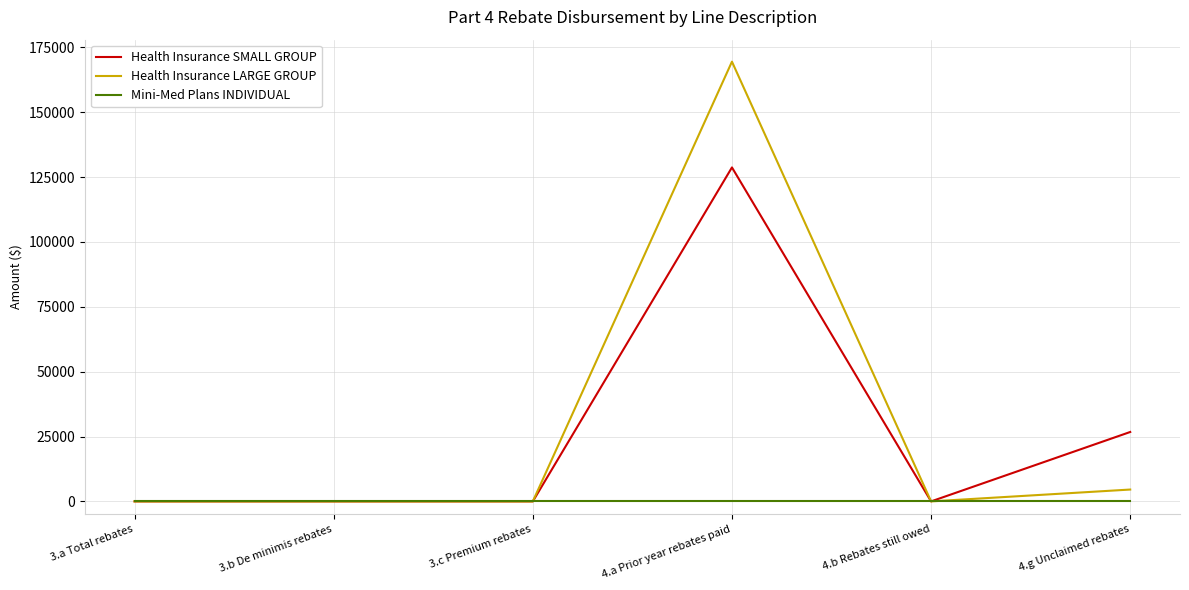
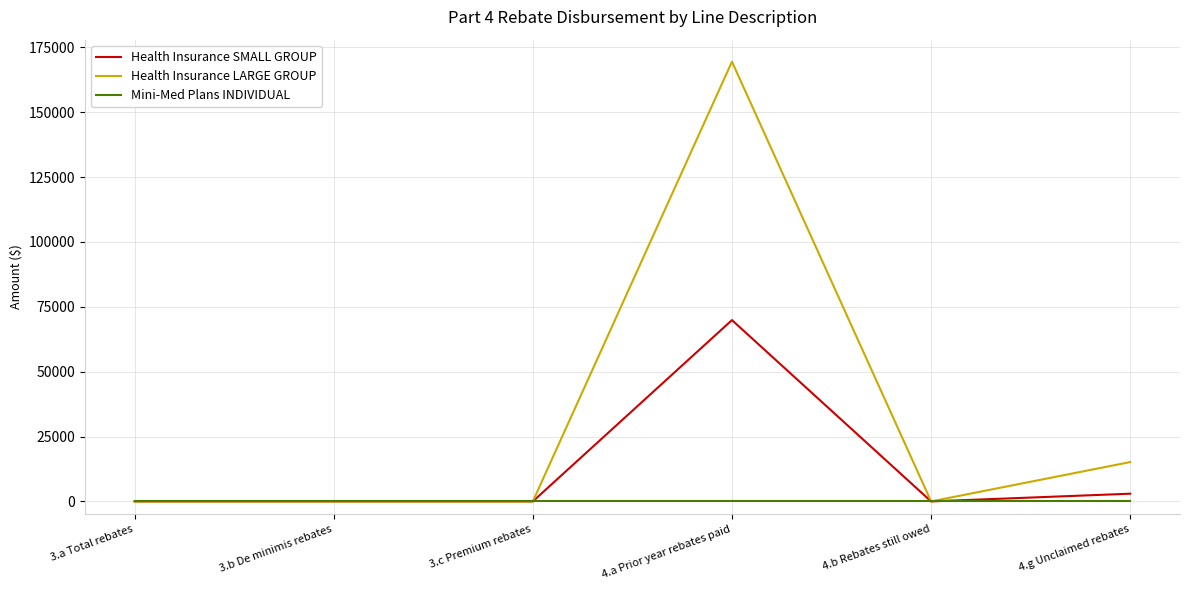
  {
    "Health Insurance SMALL GROUP": {
-     "4.a Prior year rebates paid": 129000,
-     "4.g Unclaimed rebates": 27000
+     "4.a Prior year rebates paid": 70000,
+     "4.g Unclaimed rebates": 3000
    },
    "Health Insurance LARGE GROUP": {
      "4.a Prior year rebates paid": 170000,
-     "4.g Unclaimed rebates": 5000
+     "4.g Unclaimed rebates": 15000
    },
    "Mini-Med Plans INDIVIDUAL": {
      "4.a Prior year rebates paid": 0,
      "4.g Unclaimed rebates": 0
    }
  }
